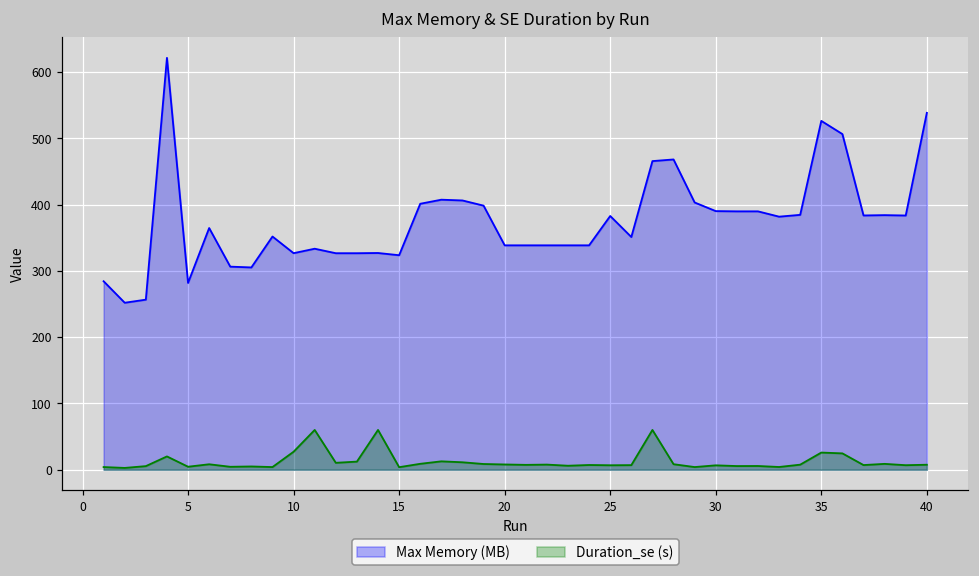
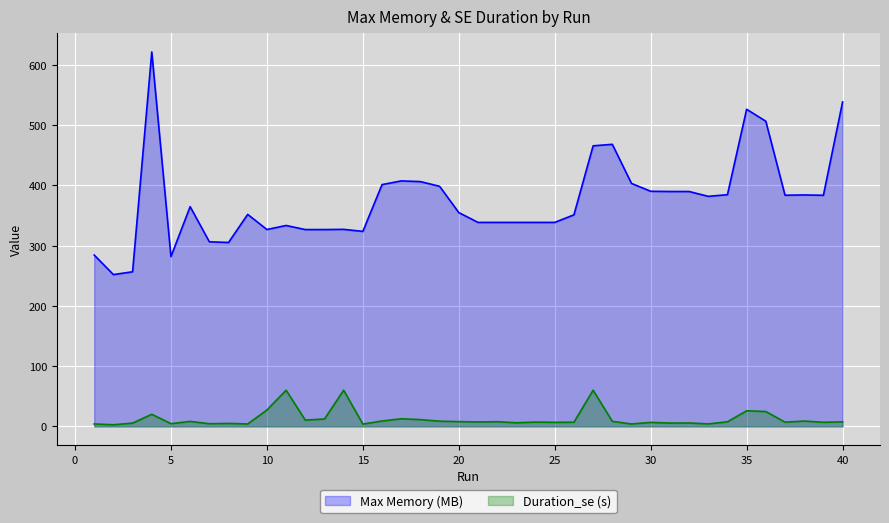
  {
    "Max Memory (MB)": {
      "5": 280,
      "10": 330,
      "15": 320,
-     "20": 340,
-     "25": 380,
+     "20": 350,
+     "25": 340,
      "30": 390,
      "35": 530,
      "40": 540
    },
    "Duration_se (s)": {
      "5": 0,
      "10": 30,
      "15": 0,
      "20": 10,
      "25": 10,
      "30": 10,
      "35": 30,
      "40": 10
    }
  }
